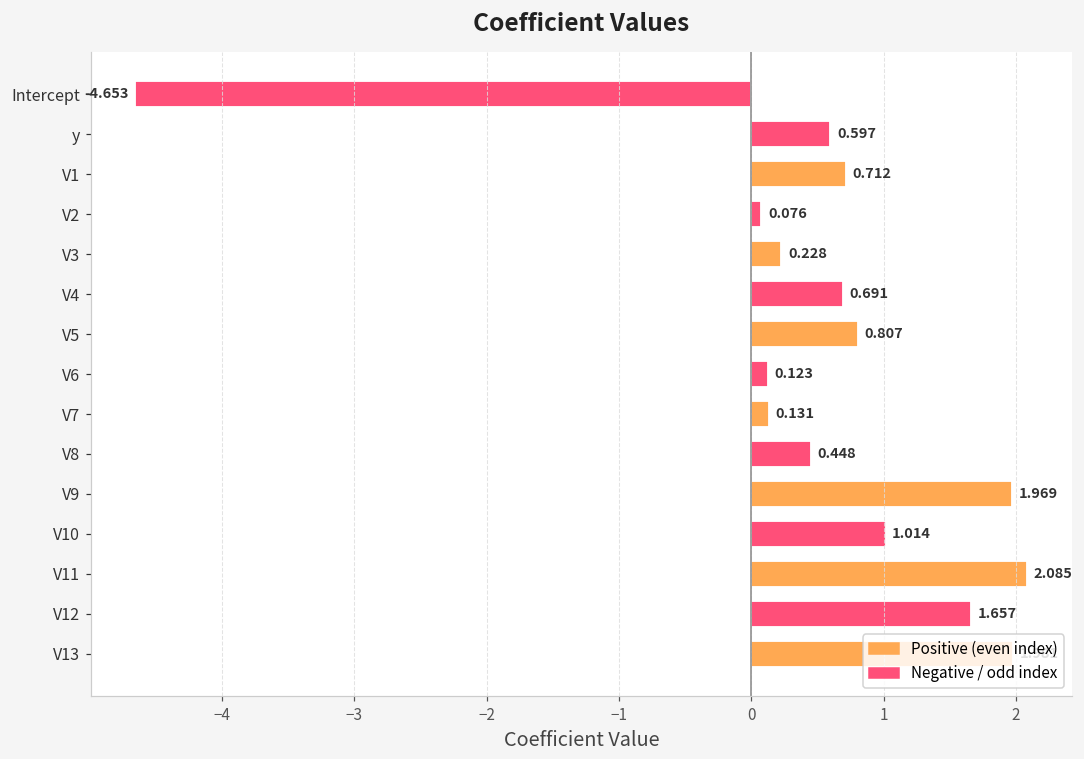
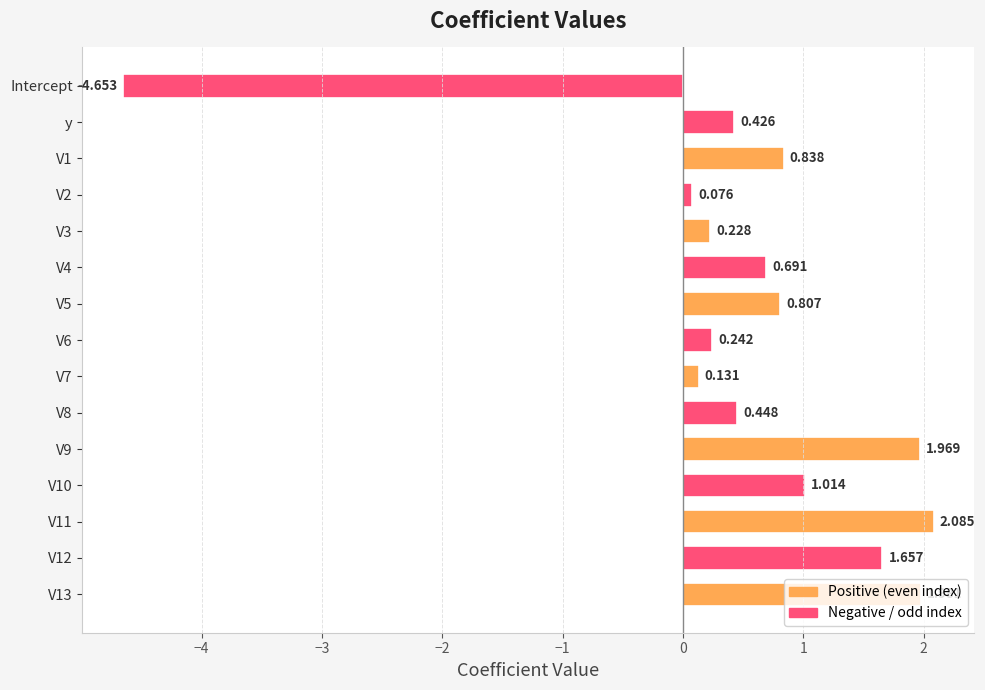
  {
    "Intercept": -4.653,
-   "y": 0.597,
-   "V1": 0.712,
+   "y": 0.426,
+   "V1": 0.838,
    "V2": 0.076,
    "V3": 0.228,
    "V4": 0.691,
    "V5": 0.807,
-   "V6": 0.123,
+   "V6": 0.242,
    "V7": 0.131,
    "V8": 0.448,
    "V9": 1.969,
    "V10": 1.014,
    "V11": 2.085,
    "V12": 1.657
  }
